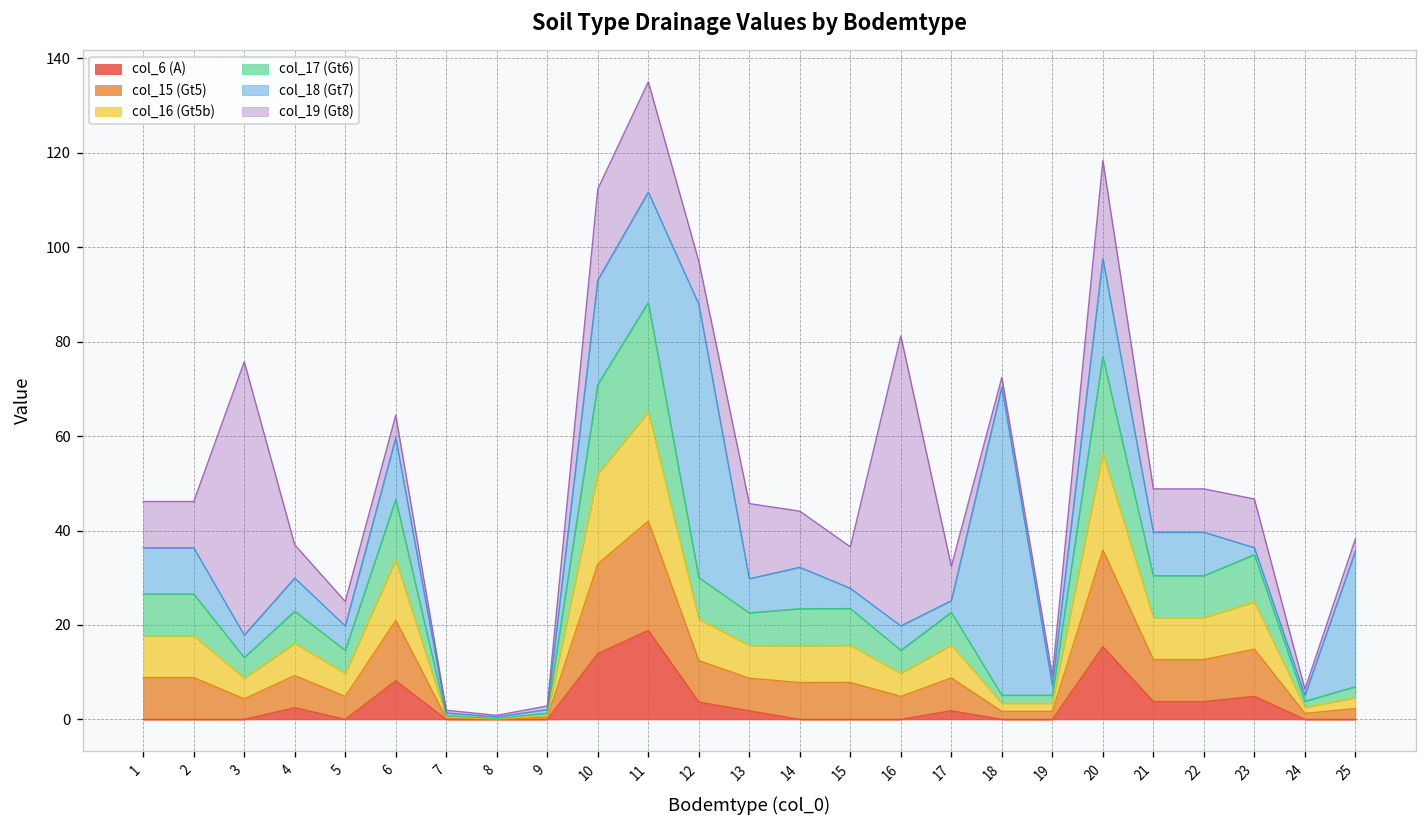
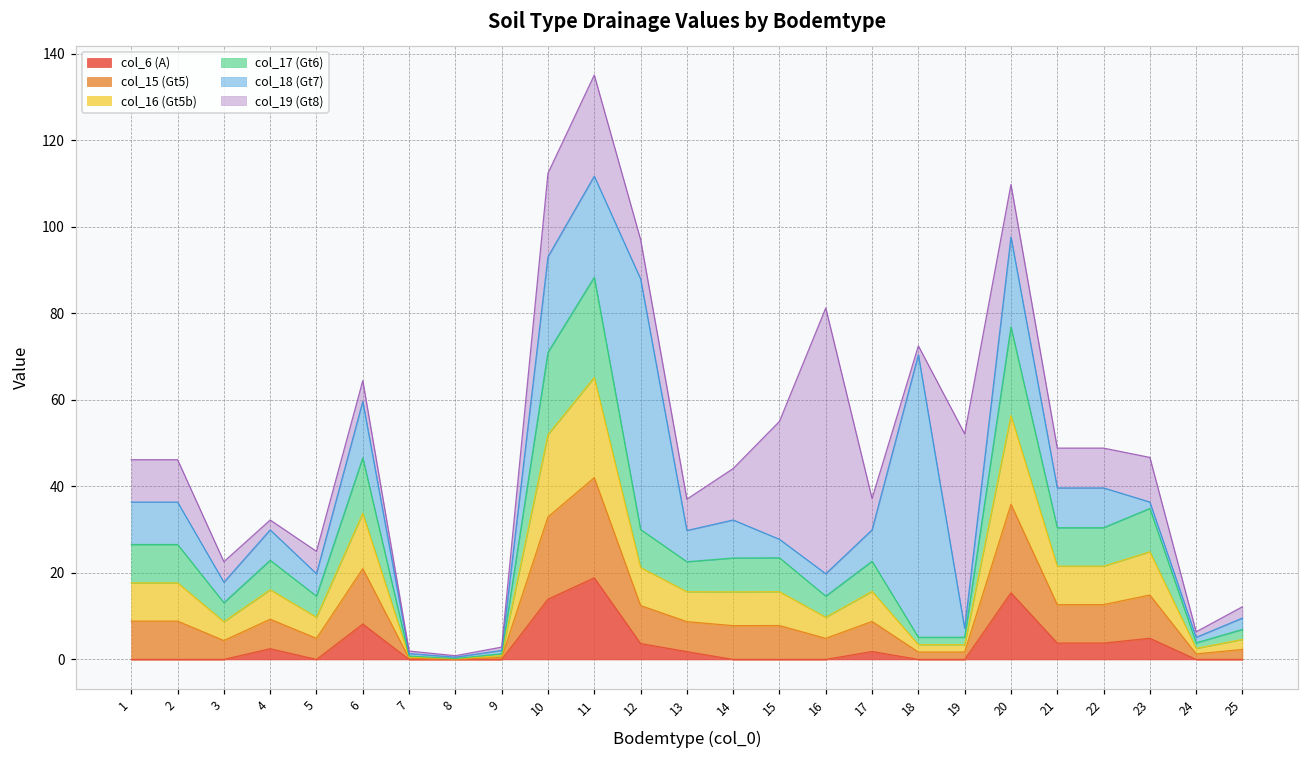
  {
    "col_16 (Gt5b)": {
      "1": 9,
      "2": 9,
      "3": 4,
      "4": 7,
      "5": 5,
      "6": 13,
      "10": 19,
      "11": 23,
      "12": 9,
      "13": 7,
      "14": 8,
      "15": 8,
      "16": 5,
      "17": 7,
      "18": 2,
      "19": 2,
      "20": 20,
      "21": 9,
      "22": 9,
      "23": 10,
      "24": 1,
      "25": 2
    },
    "col_17 (Gt6)": {
      "1": 9,
      "2": 9,
      "3": 4,
      "4": 7,
      "5": 5,
      "6": 13,
      "10": 19,
      "11": 23,
      "12": 9,
      "13": 7,
      "14": 8,
      "15": 8,
      "16": 5,
      "17": 7,
      "18": 2,
      "19": 2,
      "20": 20,
      "21": 9,
      "22": 9,
      "23": 10,
      "24": 1,
      "25": 2
    },
    "col_18 (Gt7)": {
      "1": 10,
      "2": 10,
      "3": 5,
      "4": 7,
      "5": 5,
      "6": 13,
      "9": 1,
      "10": 22,
      "11": 23,
      "12": 58,
      "13": 7,
      "14": 9,
      "15": 4,
      "16": 5,
-     "17": 2,
+     "17": 7,
      "18": 65,
      "19": 2,
      "20": 21,
      "21": 9,
      "22": 9,
      "23": 1,
      "24": 1,
-     "25": 29
+     "25": 3
    },
    "col_19 (Gt8)": {
      "1": 10,
      "2": 10,
-     "3": 58,
-     "4": 7,
+     "3": 5,
+     "4": 2,
      "5": 5,
      "6": 5,
      "9": 1,
      "10": 19,
      "11": 23,
      "12": 9,
-     "13": 16,
+     "13": 7,
      "14": 12,
-     "15": 9,
+     "15": 27,
      "16": 61,
      "17": 7,
      "18": 2,
-     "19": 2,
-     "20": 21,
+     "19": 45,
+     "20": 12,
      "21": 9,
      "22": 9,
      "23": 10,
      "24": 1,
      "25": 3
    }
  }
